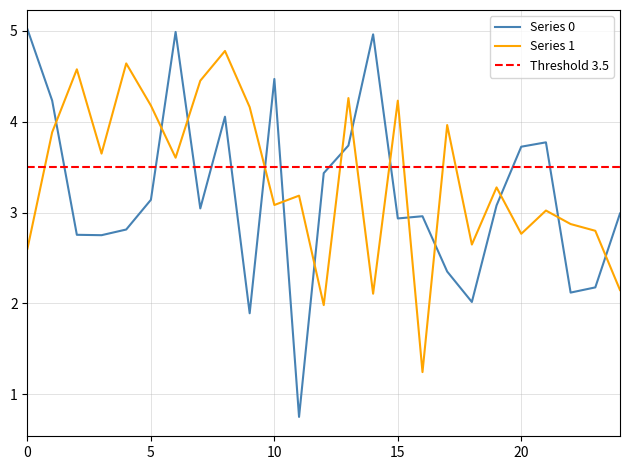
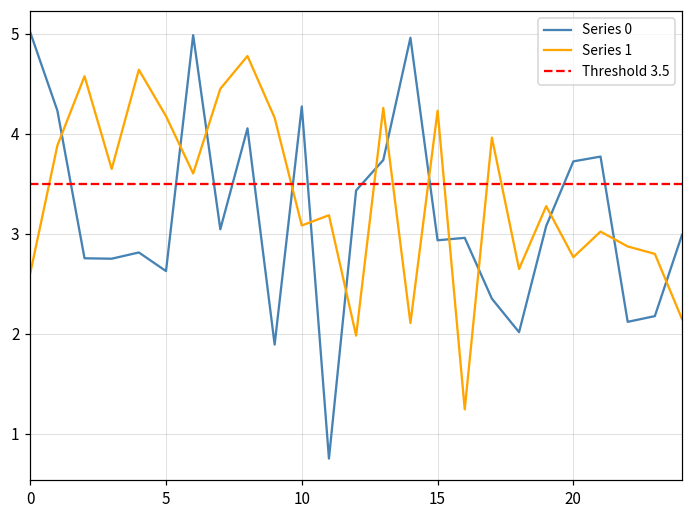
  {
    "Series 0": {
      "0": 5.0,
-     "5": 3.1,
-     "10": 4.5,
+     "5": 2.6,
+     "10": 4.3,
      "15": 2.9,
      "20": 3.7
    },
    "Series 1": {
      "0": 2.6,
      "5": 4.2,
      "10": 3.1,
      "15": 4.2,
      "20": 2.8
    }
  }
